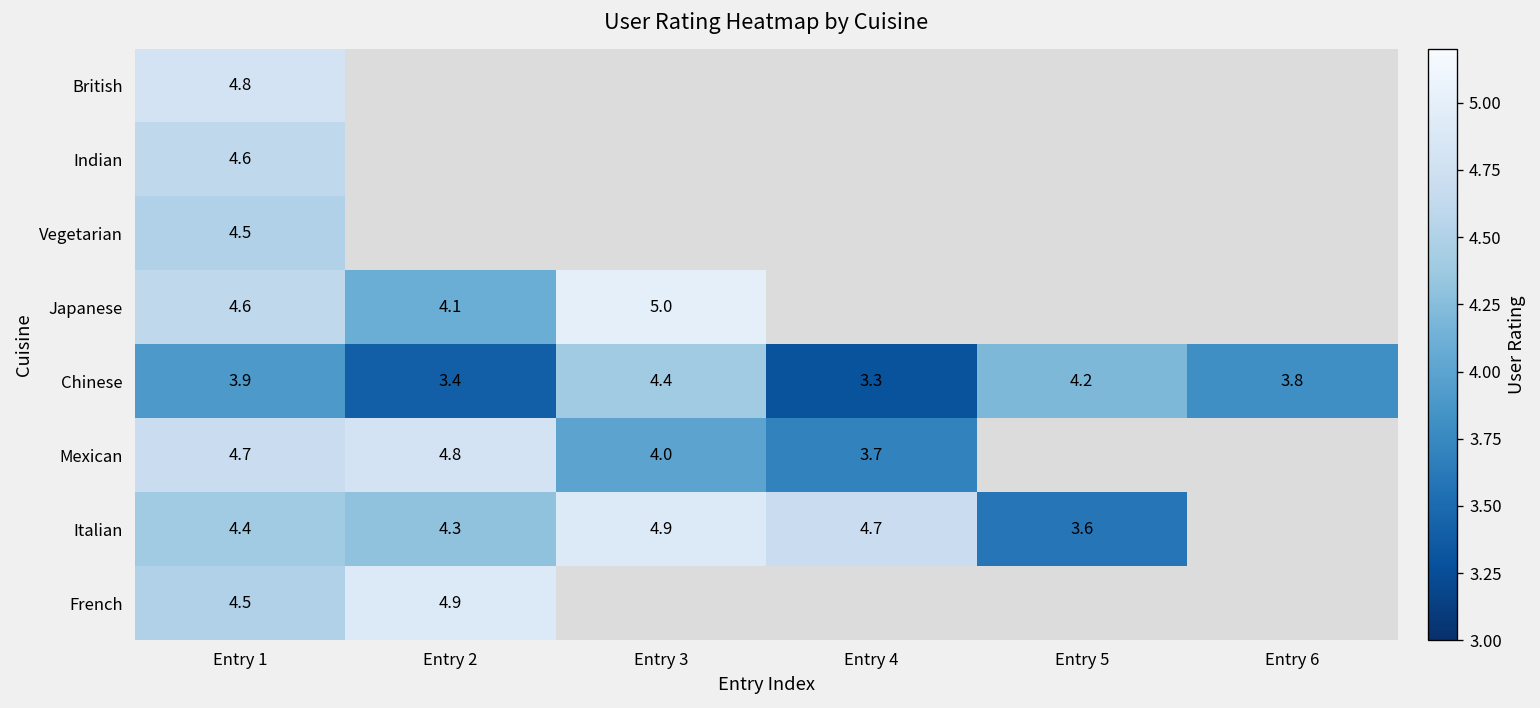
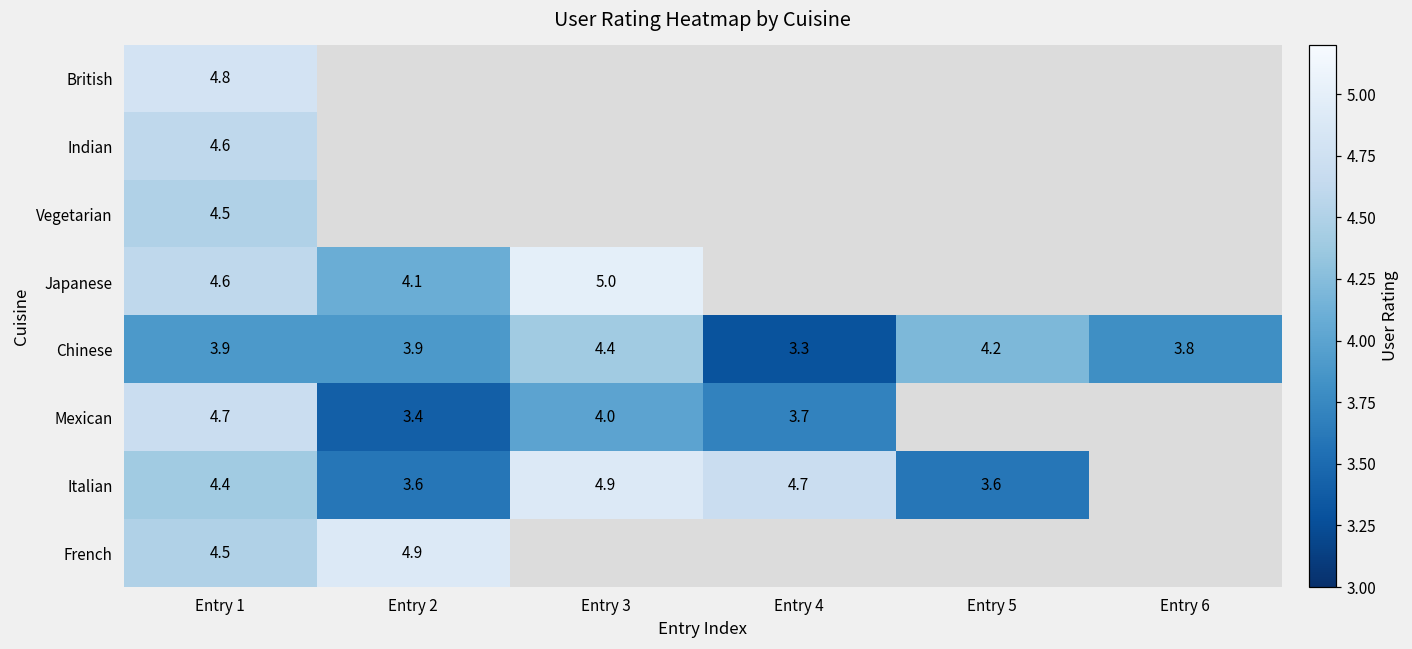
  {
    "British": {
      "Entry 1": 4.8
    },
    "Indian": {
      "Entry 1": 4.6
    },
    "Vegetarian": {
      "Entry 1": 4.5
    },
    "Japanese": {
      "Entry 1": 4.6,
      "Entry 2": 4.1,
      "Entry 3": 5.0
    },
    "Chinese": {
      "Entry 1": 3.9,
-     "Entry 2": 3.4,
+     "Entry 2": 3.9,
      "Entry 3": 4.4,
      "Entry 4": 3.3,
      "Entry 5": 4.2,
      "Entry 6": 3.8
    },
    "Mexican": {
      "Entry 1": 4.7,
-     "Entry 2": 4.8,
+     "Entry 2": 3.4,
      "Entry 3": 4.0,
      "Entry 4": 3.7
    },
    "Italian": {
      "Entry 1": 4.4,
-     "Entry 2": 4.3,
+     "Entry 2": 3.6,
      "Entry 3": 4.9,
      "Entry 4": 4.7,
      "Entry 5": 3.6
    },
    "French": {
      "Entry 1": 4.5,
      "Entry 2": 4.9
    }
  }
